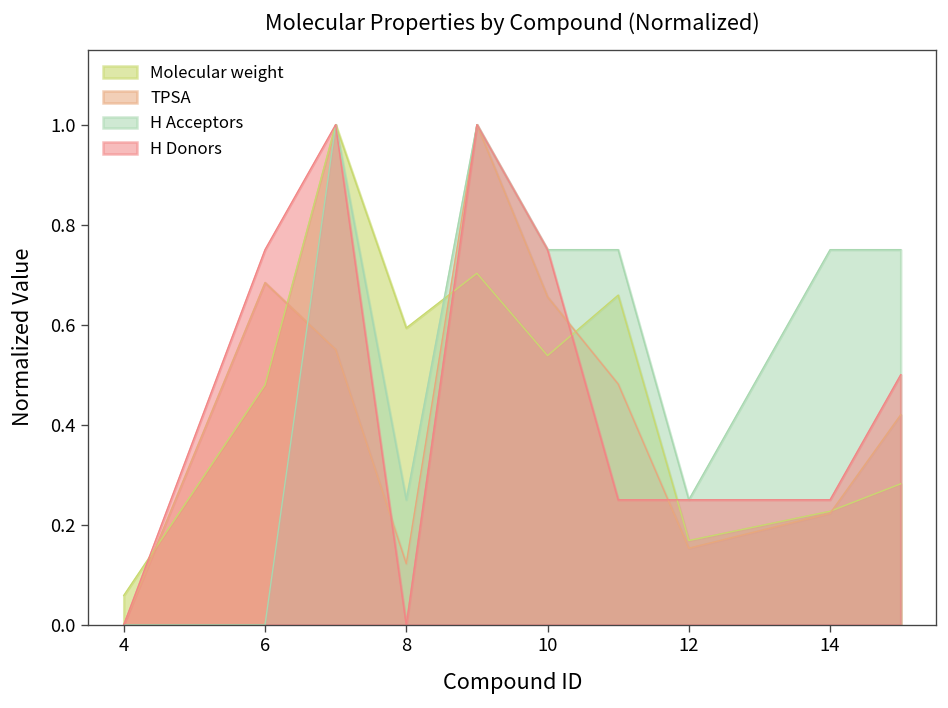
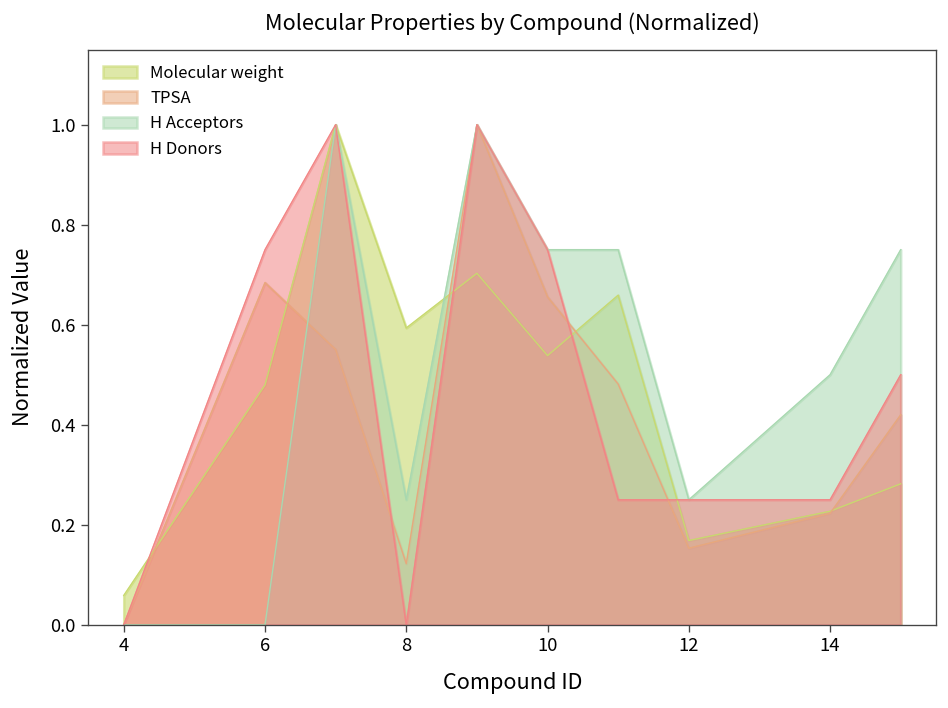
  {
    "H Acceptors": {
      "6": 0.00,
      "8": 0.25,
-     "14": 0.75
+     "14": 0.50
    }
  }
